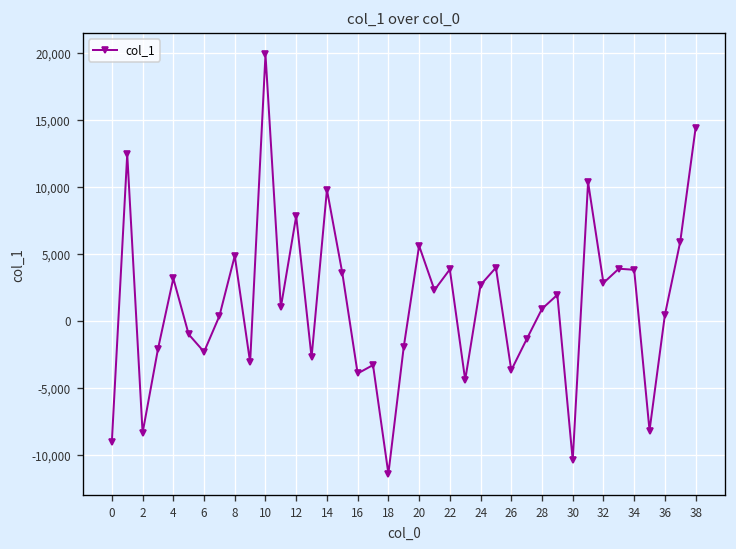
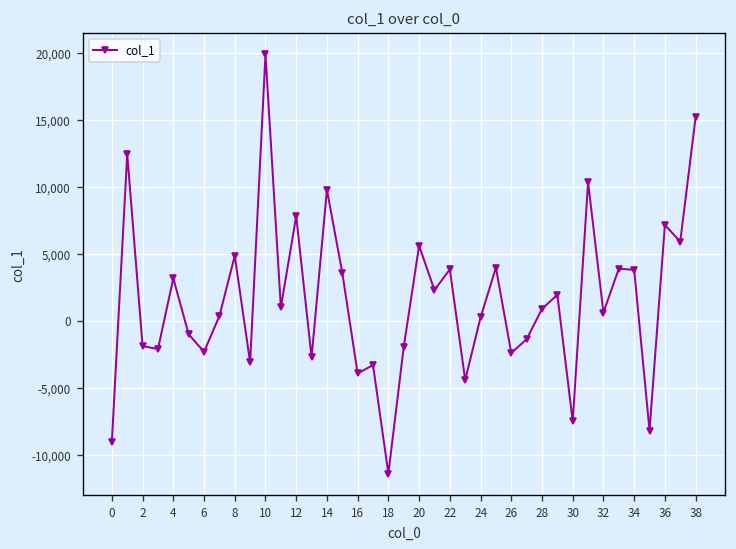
  {
    "0": "-9,000",
-   "2": "-8,400",
+   "2": "-1,900",
    "4": "3,200",
    "6": "-2,300",
    "8": "4,800",
    "10": "19,900",
    "12": "7,800",
    "14": "9,800",
    "16": "-3,900",
    "18": "-11,400",
    "20": "5,600",
    "22": "3,800",
-   "24": "2,700",
-   "26": "-3,700",
+   "24": "200",
+   "26": "-2,400",
    "28": "900",
-   "30": "-10,400",
-   "32": "2,800",
+   "30": "-7,500",
+   "32": "600",
    "34": "3,800",
-   "36": "400",
-   "38": "14,400"
+   "36": "7,100",
+   "38": "15,200"
  }
